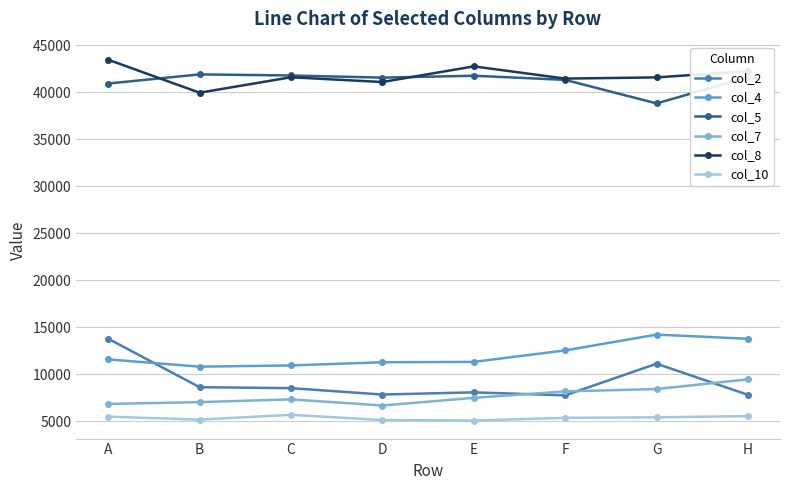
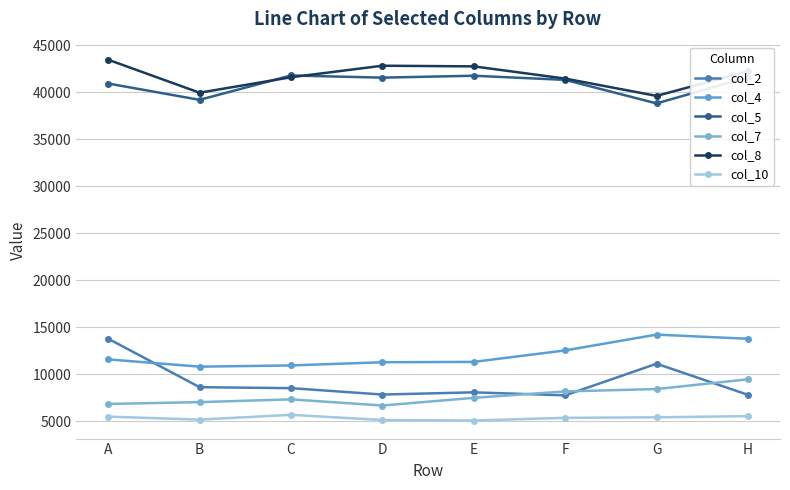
  {
    "col_5": {
      "A": 41000,
-     "B": 42000,
+     "B": 39000,
      "D": 42000,
      "E": 42000,
      "G": 39000
    },
    "col_8": {
      "A": 43000,
      "B": 40000,
-     "D": 41000,
+     "D": 43000,
      "E": 43000,
-     "G": 42000
+     "G": 40000
    }
  }
